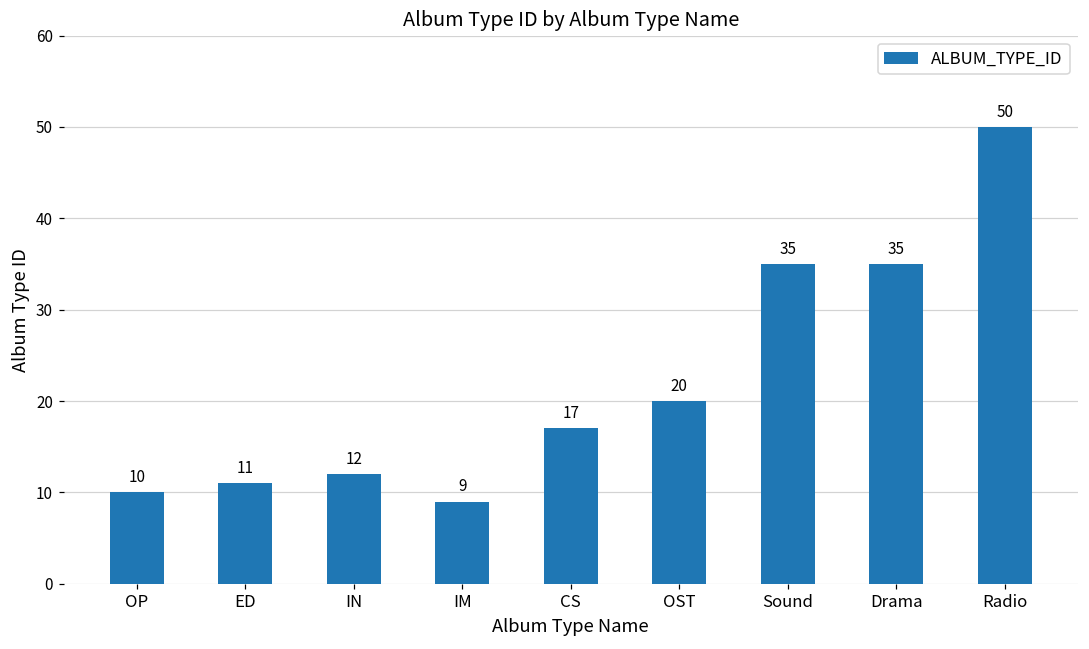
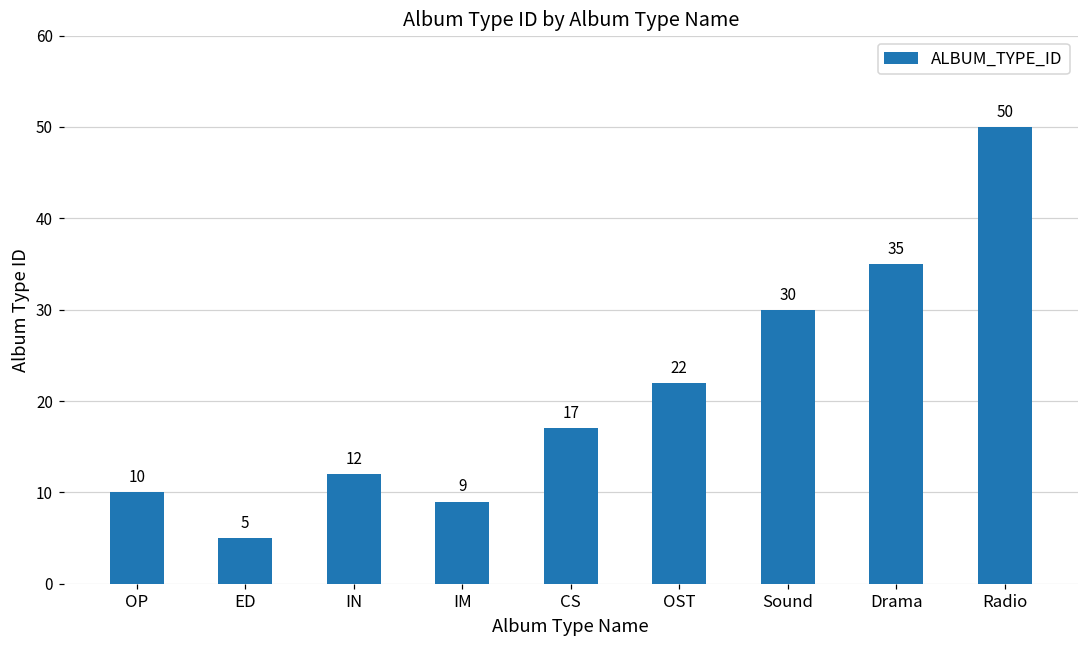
  {
    "OP": 10,
-   "ED": 11,
+   "ED": 5,
    "IN": 12,
    "IM": 9,
    "CS": 17,
-   "OST": 20,
-   "Sound": 35,
+   "OST": 22,
+   "Sound": 30,
    "Drama": 35,
    "Radio": 50
  }
